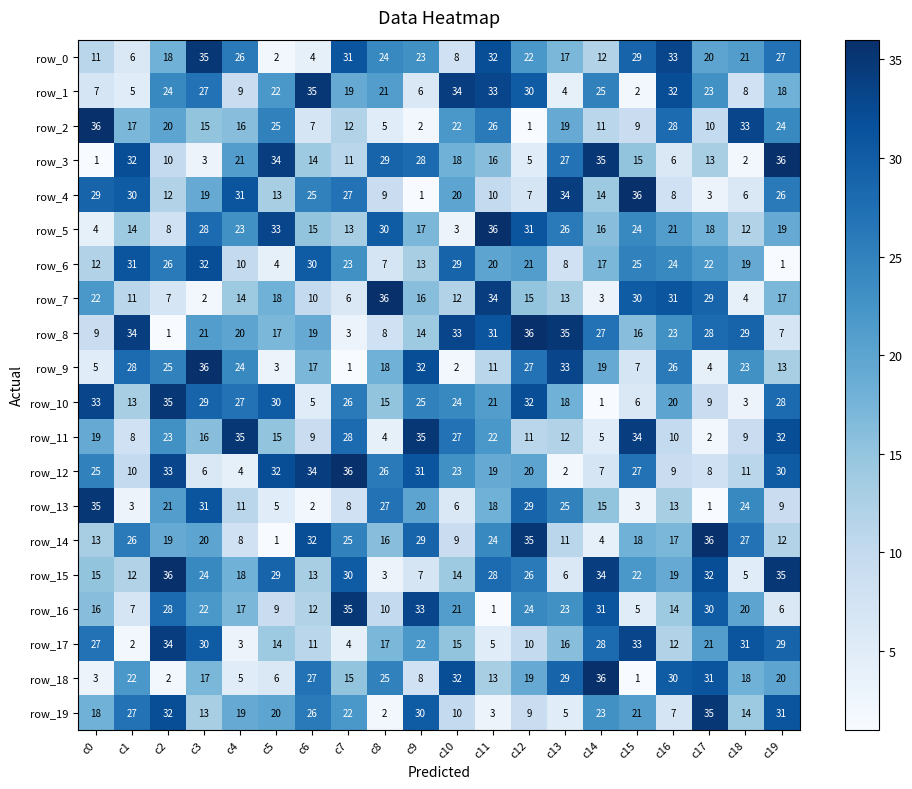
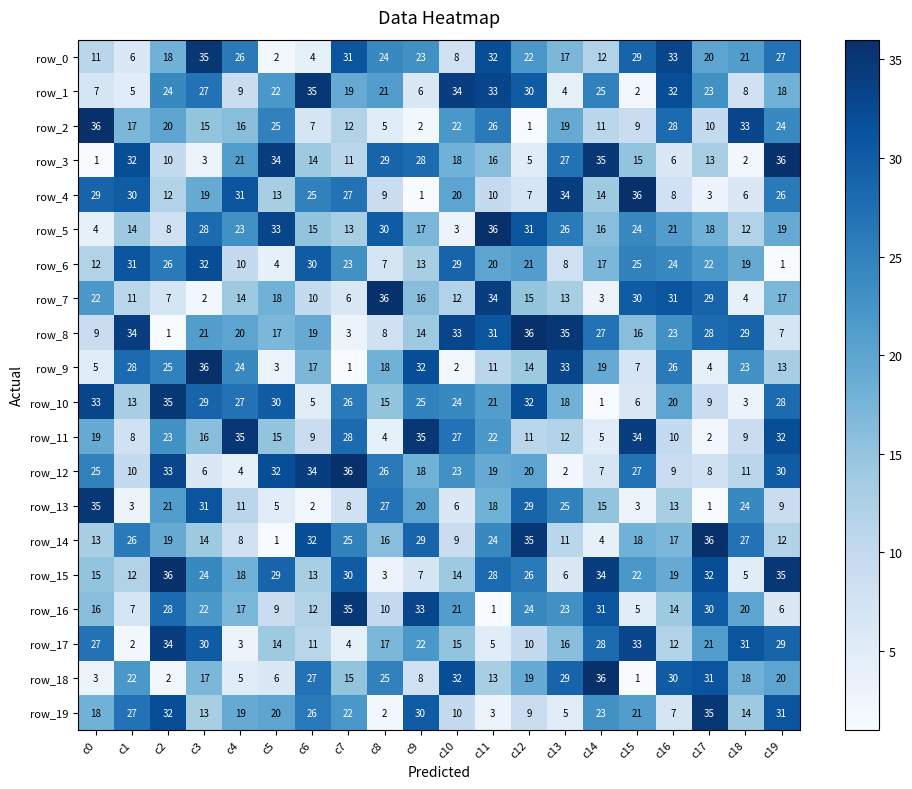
  {
    "row_9": {
      "c0": 5,
      "c1": 28,
      "c2": 25,
      "c3": 36,
      "c4": 24,
      "c5": 3,
      "c6": 17,
      "c7": 1,
      "c8": 18,
      "c9": 32,
      "c10": 2,
      "c11": 11,
-     "c12": 27,
+     "c12": 14,
      "c13": 33,
      "c14": 19,
      "c15": 7,
      "c16": 26,
      "c17": 4,
      "c18": 23,
      "c19": 13
    },
    "row_12": {
      "c0": 25,
      "c1": 10,
      "c2": 33,
      "c3": 6,
      "c4": 4,
      "c5": 32,
      "c6": 34,
      "c7": 36,
      "c8": 26,
-     "c9": 31,
+     "c9": 18,
      "c10": 23,
      "c11": 19,
      "c12": 20,
      "c13": 2,
      "c14": 7,
      "c15": 27,
      "c16": 9,
      "c17": 8,
      "c18": 11,
      "c19": 30
    },
    "row_14": {
      "c0": 13,
      "c1": 26,
      "c2": 19,
-     "c3": 20,
+     "c3": 14,
      "c4": 8,
      "c5": 1,
      "c6": 32,
      "c7": 25,
      "c8": 16,
      "c9": 29,
      "c10": 9,
      "c11": 24,
      "c12": 35,
      "c13": 11,
      "c14": 4,
      "c15": 18,
      "c16": 17,
      "c17": 36,
      "c18": 27,
      "c19": 12
    }
  }
